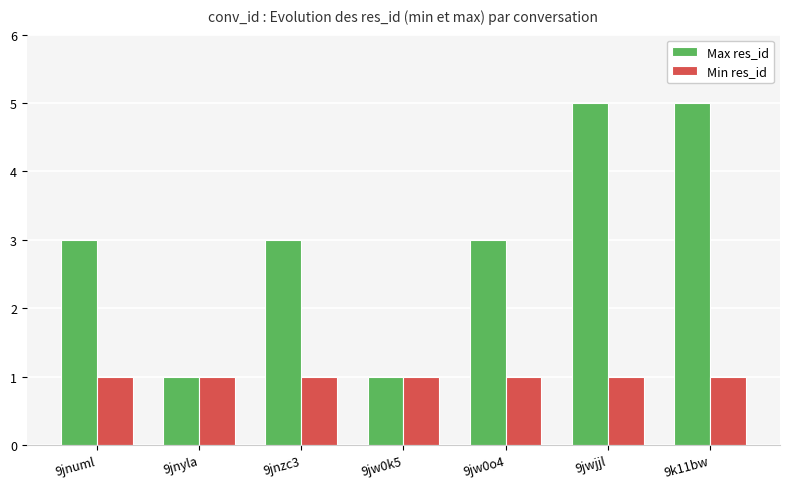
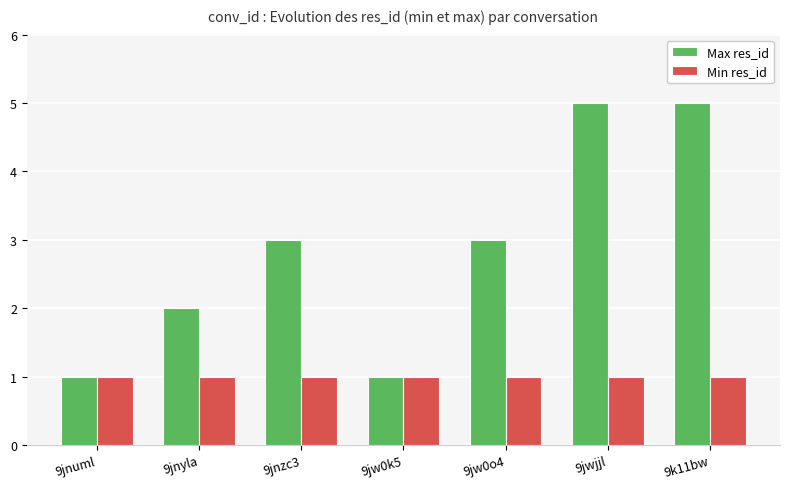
  {
    "Max res_id": {
-     "9jnuml": 3,
-     "9jnyla": 1,
+     "9jnuml": 1,
+     "9jnyla": 2,
      "9jnzc3": 3,
      "9jw0k5": 1,
      "9jw0o4": 3,
      "9jwjjl": 5,
      "9k11bw": 5
    },
    "Min res_id": {
      "9jnuml": 1,
      "9jnyla": 1,
      "9jnzc3": 1,
      "9jw0k5": 1,
      "9jw0o4": 1,
      "9jwjjl": 1,
      "9k11bw": 1
    }
  }
